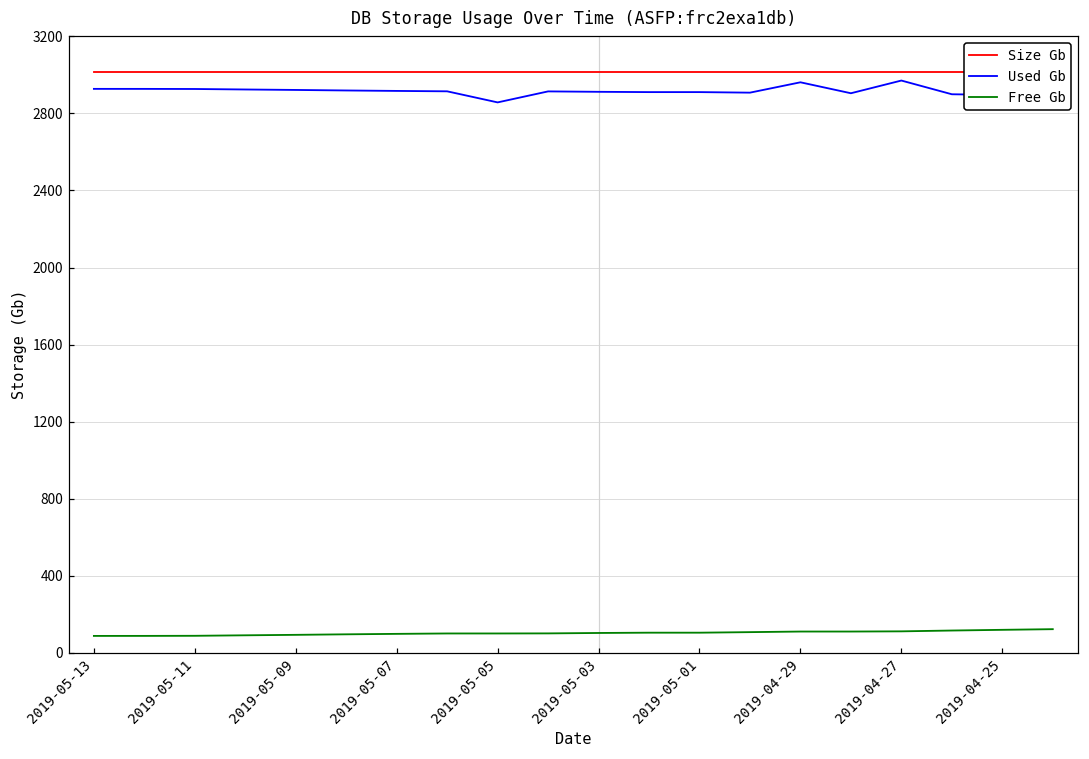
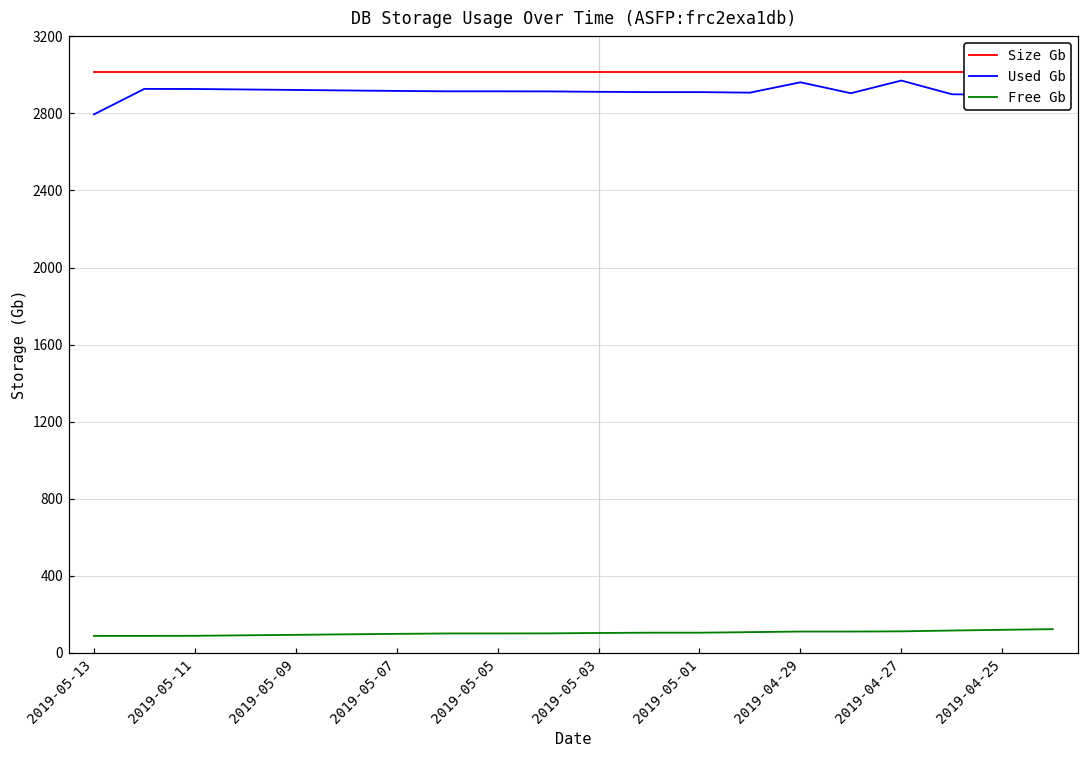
  {
    "Size Gb": {
      "2019-05-13": 3010,
      "2019-05-11": 3010,
      "2019-05-09": 3010,
      "2019-05-07": 3010,
      "2019-05-05": 3010,
      "2019-05-03": 3010,
      "2019-05-01": 3010,
      "2019-04-29": 3010,
      "2019-04-27": 3010
    },
    "Used Gb": {
-     "2019-05-13": 2930,
+     "2019-05-13": 2800,
      "2019-05-11": 2930,
      "2019-05-09": 2920,
      "2019-05-07": 2920,
-     "2019-05-05": 2860,
+     "2019-05-05": 2910,
      "2019-05-03": 2910,
      "2019-05-01": 2910,
      "2019-04-29": 2960,
      "2019-04-27": 2970
    },
    "Free Gb": {
      "2019-05-13": 90,
      "2019-05-11": 90,
      "2019-05-09": 90,
      "2019-05-07": 100,
      "2019-05-05": 100,
      "2019-05-03": 100,
      "2019-05-01": 100,
      "2019-04-29": 110,
      "2019-04-27": 110,
      "2019-04-25": 120
    }
  }
